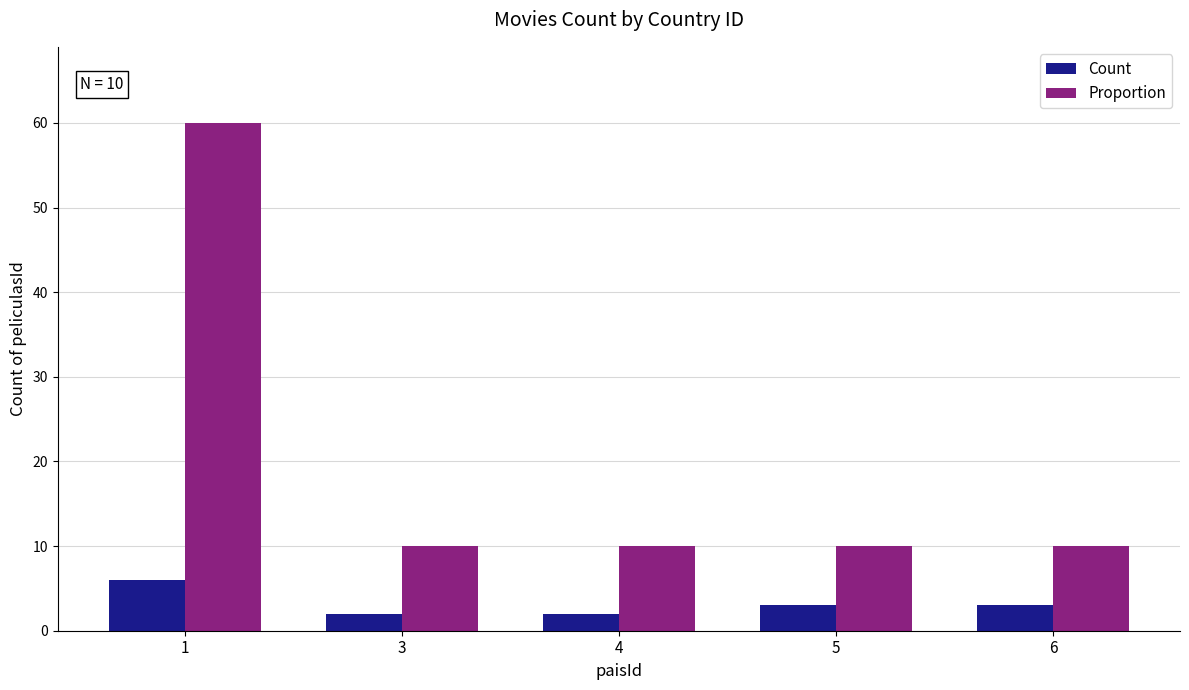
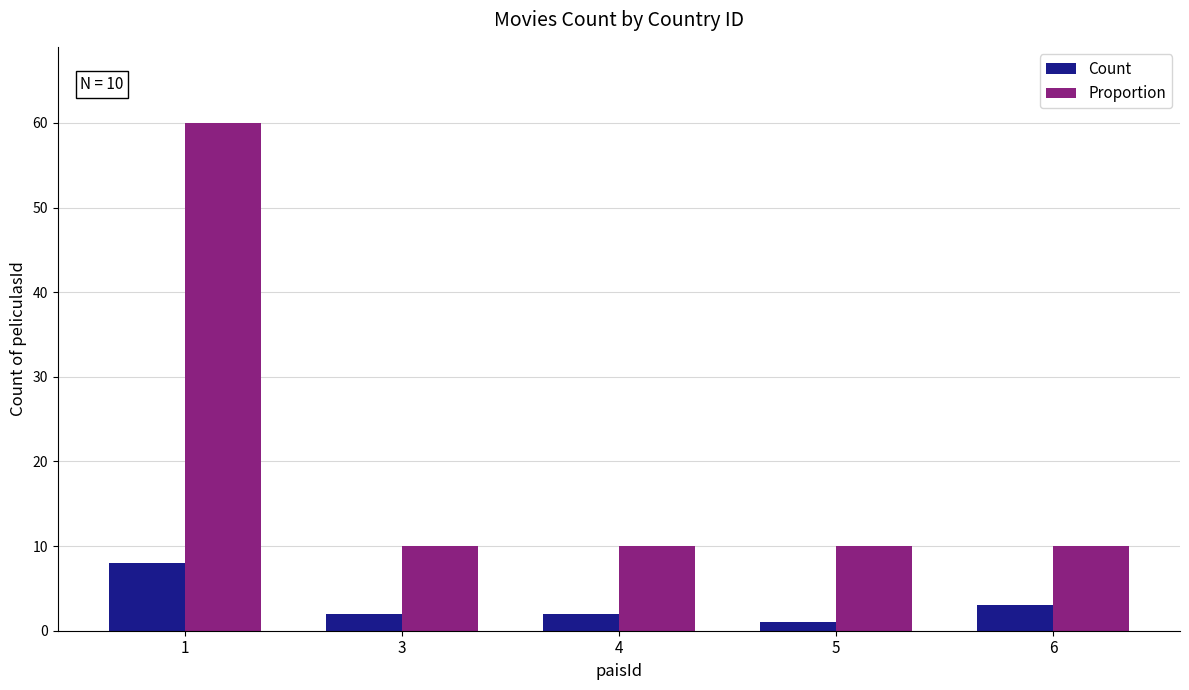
  {
    "Count": {
-     "1": 6,
+     "1": 8,
      "3": 2,
      "4": 2,
-     "5": 3,
+     "5": 1,
      "6": 3
    },
    "Proportion": {
      "1": 60,
      "3": 10,
      "4": 10,
      "5": 10,
      "6": 10
    }
  }
